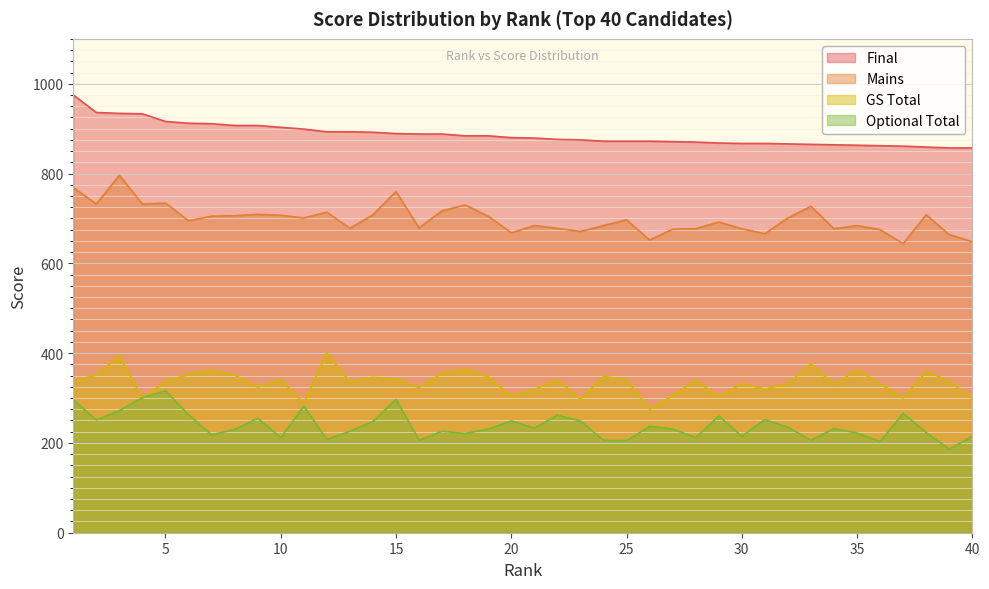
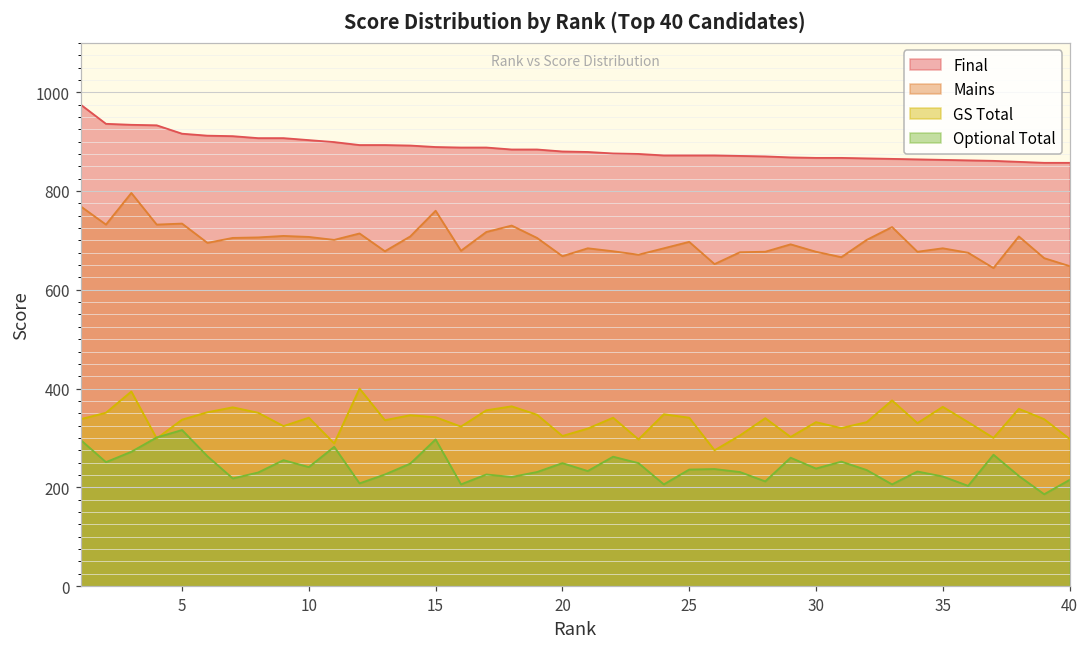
  {
    "Optional Total": {
      "5": 320,
-     "10": 210,
+     "10": 240,
      "15": 300,
      "20": 250,
-     "25": 210,
-     "30": 220,
+     "25": 240,
+     "30": 240,
      "35": 220,
      "40": 220
    }
  }
